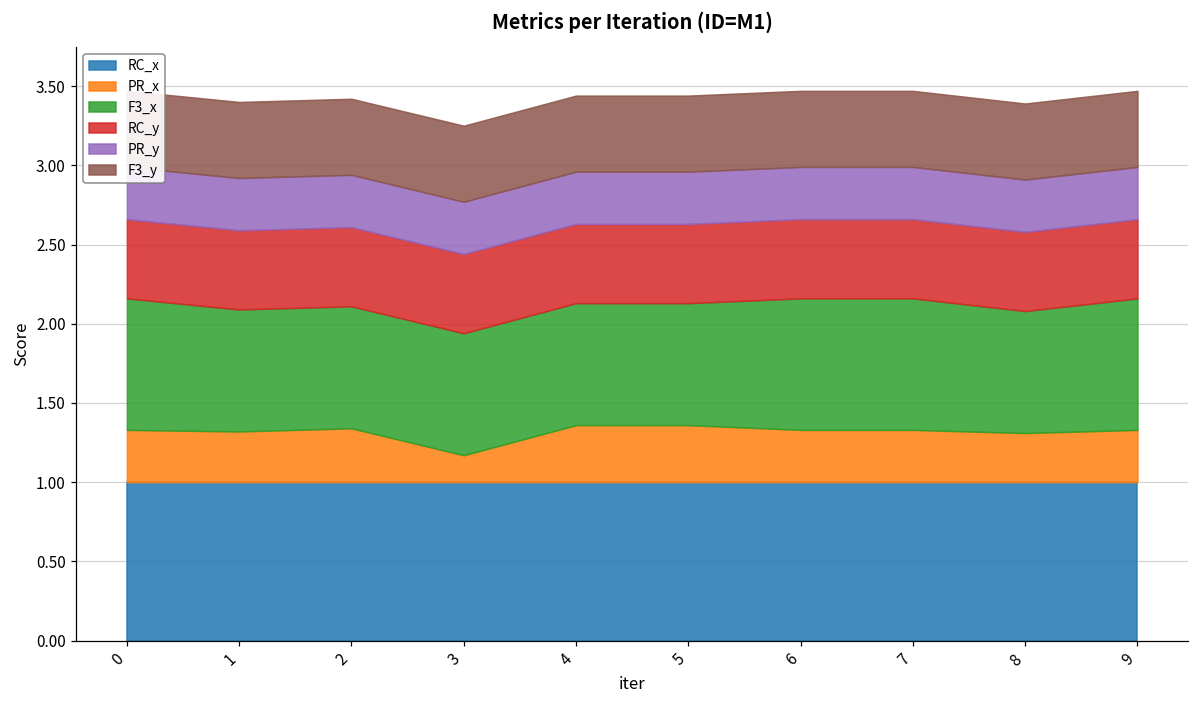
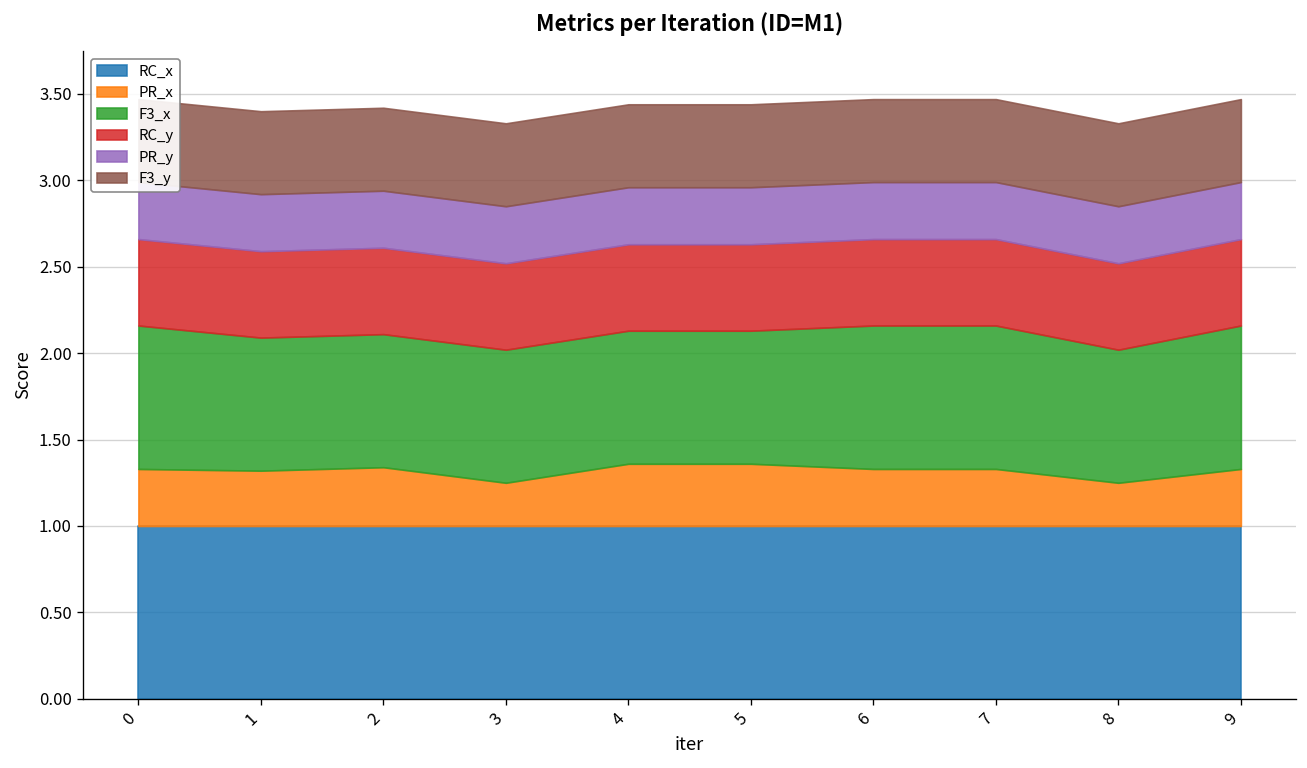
  {
    "RC_x": {
      "0": 1.00,
      "1": 1.00,
      "2": 1.00,
      "3": 1.00,
      "4": 1.00,
      "5": 1.00,
      "6": 1.00,
      "7": 1.00,
      "8": 1.00,
      "9": 1.00
    },
    "PR_x": {
      "0": 0.33,
      "1": 0.32,
      "2": 0.34,
-     "3": 0.17,
+     "3": 0.25,
      "4": 0.36,
      "5": 0.36,
      "6": 0.33,
      "7": 0.33,
-     "8": 0.31,
+     "8": 0.25,
      "9": 0.33
    },
    "F3_x": {
      "0": 0.83,
      "1": 0.77,
      "2": 0.77,
      "3": 0.77,
      "4": 0.77,
      "5": 0.77,
      "6": 0.83,
      "7": 0.83,
      "8": 0.77,
      "9": 0.83
    },
    "RC_y": {
      "0": 0.50,
      "1": 0.50,
      "2": 0.50,
      "3": 0.50,
      "4": 0.50,
      "5": 0.50,
      "6": 0.50,
      "7": 0.50,
      "8": 0.50,
      "9": 0.50
    },
    "PR_y": {
      "1": 0.33,
      "2": 0.33,
      "3": 0.33,
      "4": 0.33,
      "5": 0.33,
      "6": 0.33,
      "7": 0.33,
      "8": 0.33,
      "9": 0.33
    },
    "F3_y": {
      "1": 0.48,
      "2": 0.48,
      "3": 0.48,
      "4": 0.48,
      "5": 0.48,
      "6": 0.48,
      "7": 0.48,
      "8": 0.48,
      "9": 0.48
    }
  }
